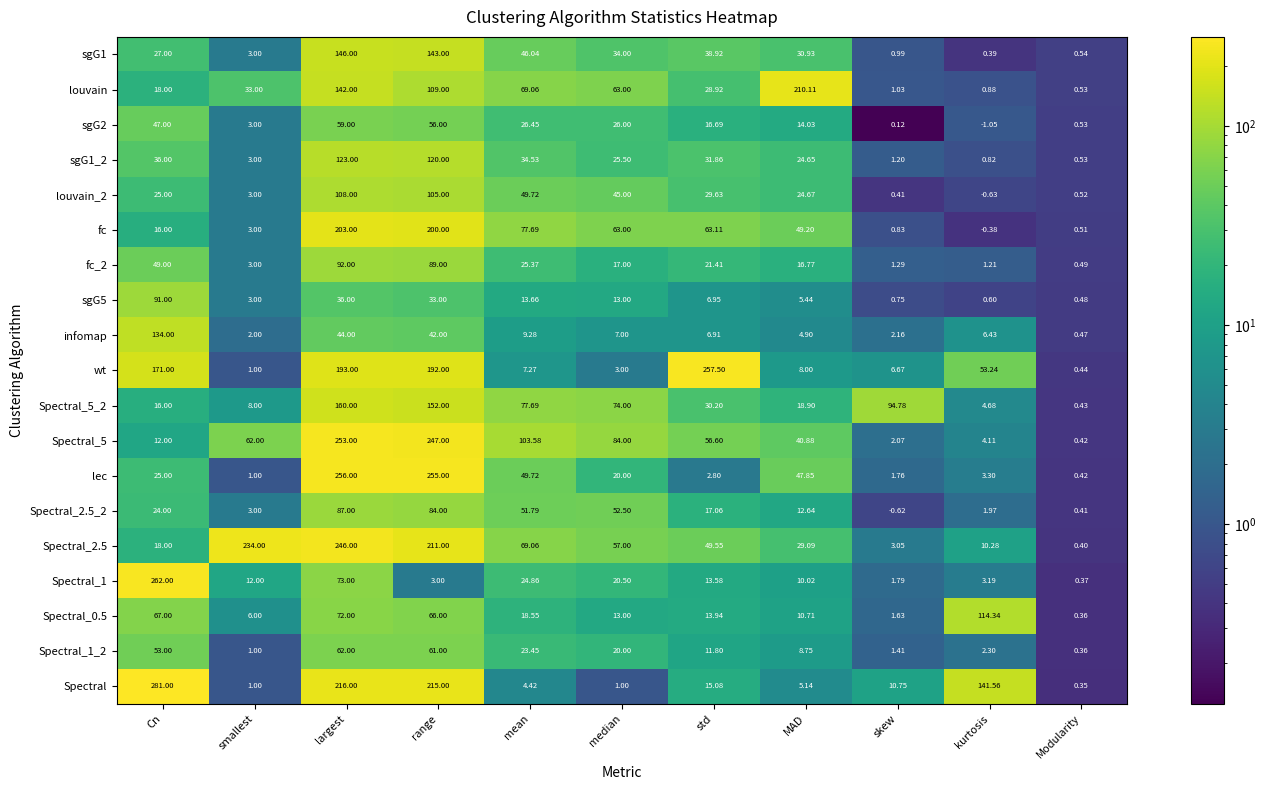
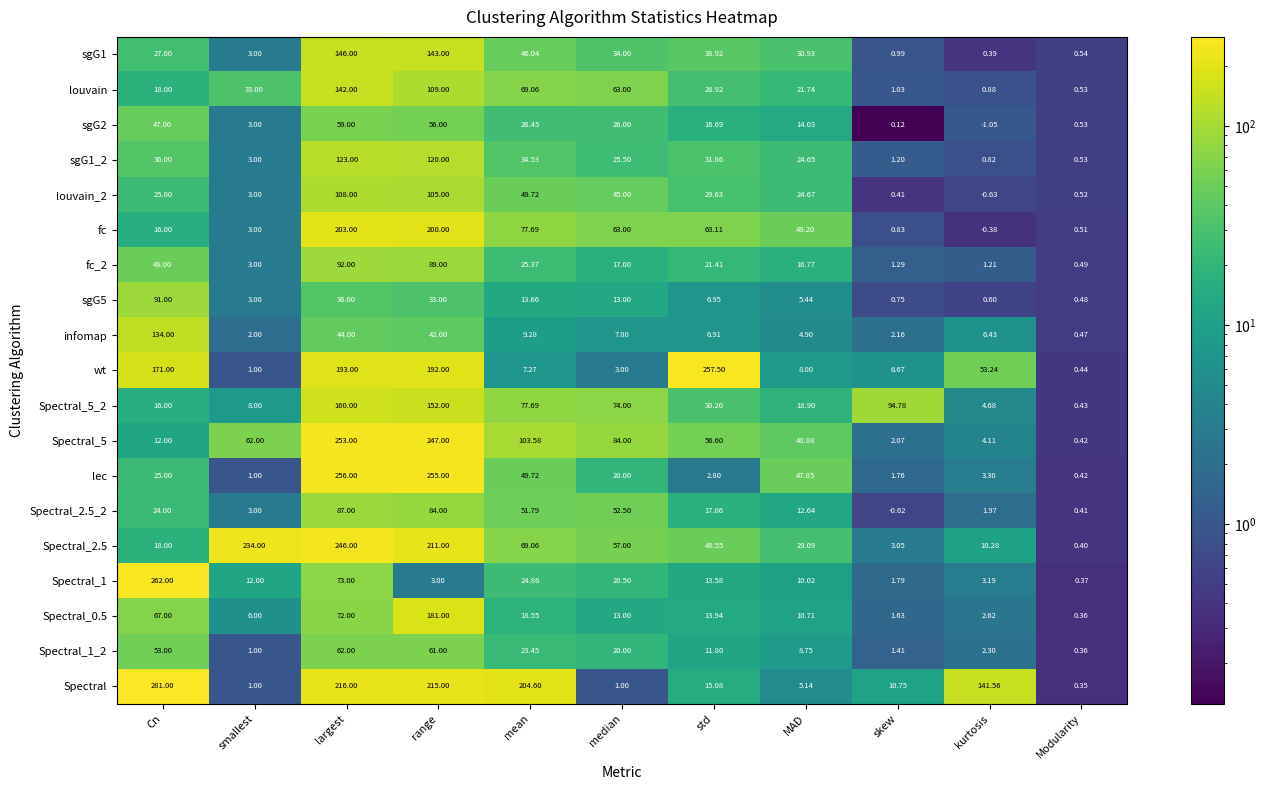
  {
    "louvain": {
      "Cn": 18.00,
      "smallest": 33.00,
      "largest": 142.00,
      "range": 109.00,
      "mean": 69.06,
      "median": 63.00,
      "std": 28.92,
-     "MAD": 210.11,
+     "MAD": 21.74,
      "skew": 1.03,
      "kurtosis": 0.88,
      "Modularity": 0.53
    },
    "Spectral_0.5": {
      "Cn": 67.00,
      "smallest": 6.00,
      "largest": 72.00,
-     "range": 66.00,
+     "range": 181.00,
      "mean": 18.55,
      "median": 13.00,
      "std": 13.94,
      "MAD": 10.71,
      "skew": 1.63,
-     "kurtosis": 114.34,
+     "kurtosis": 2.62,
      "Modularity": 0.36
    },
    "Spectral": {
      "Cn": 281.00,
      "smallest": 1.00,
      "largest": 216.00,
      "range": 215.00,
-     "mean": 4.42,
+     "mean": 204.60,
      "median": 1.00,
      "std": 15.08,
      "MAD": 5.14,
      "skew": 10.75,
      "kurtosis": 141.56,
      "Modularity": 0.35
    }
  }
